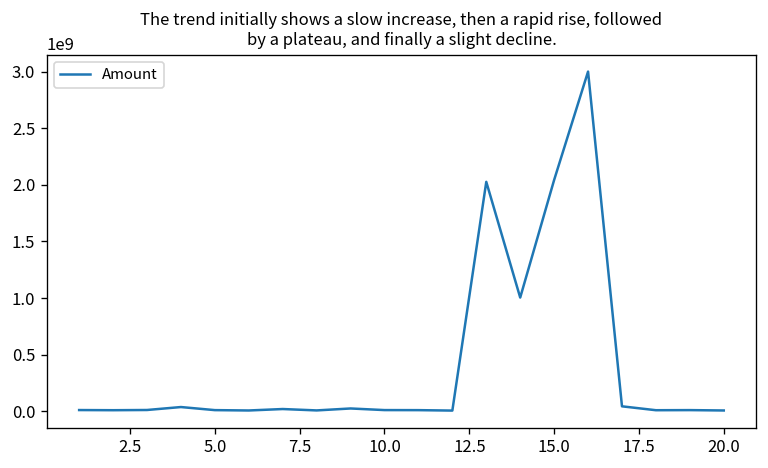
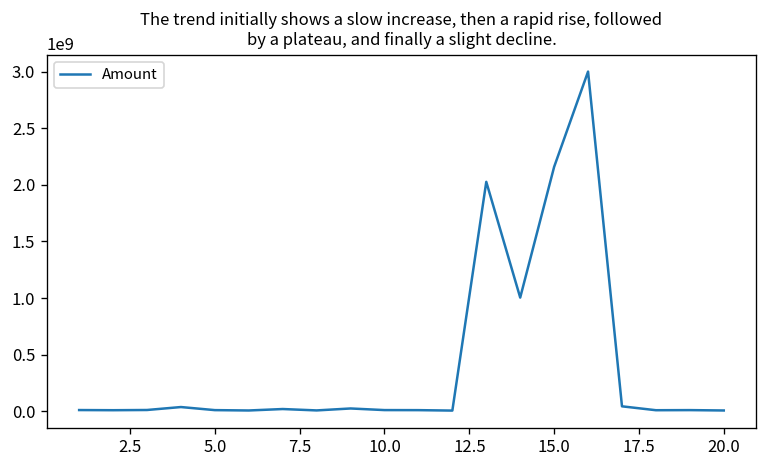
  {
    "5.0": 0,
    "10.0": 0,
-   "15.0": 2000000000,
+   "15.0": 2200000000,
    "20.0": 0
  }
